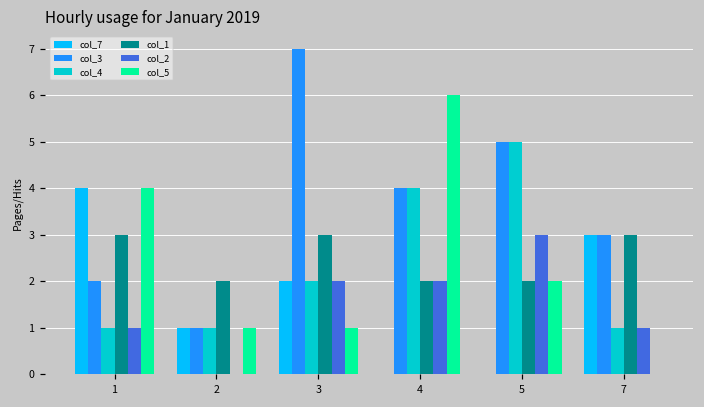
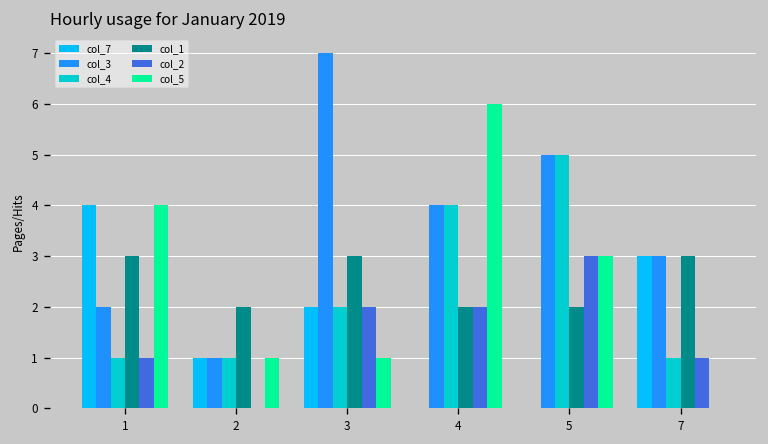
  {
    "col_1": {
      "1": 3,
      "2": 2,
      "3": 3,
      "4": 2,
      "5": 2,
      "7": 3
    },
    "col_2": {
      "1": 1,
      "2": 0,
      "3": 2,
      "4": 2,
      "5": 3,
      "7": 1
    },
    "col_5": {
      "1": 4,
      "2": 1,
      "3": 1,
      "4": 6,
-     "5": 2,
+     "5": 3,
      "7": 0
    }
  }
